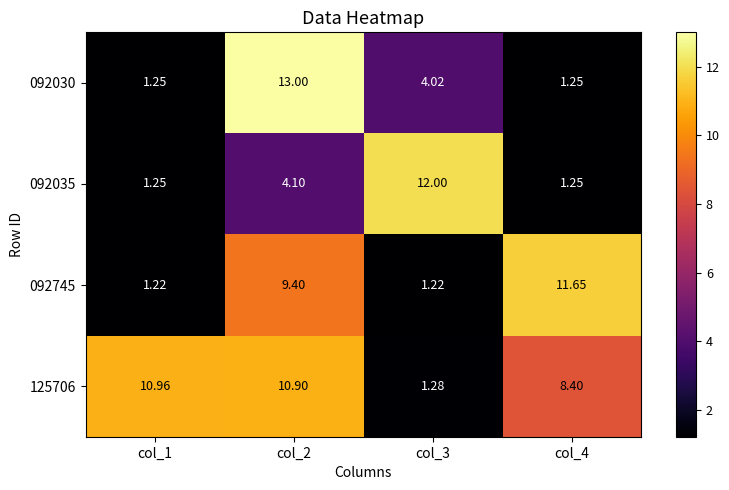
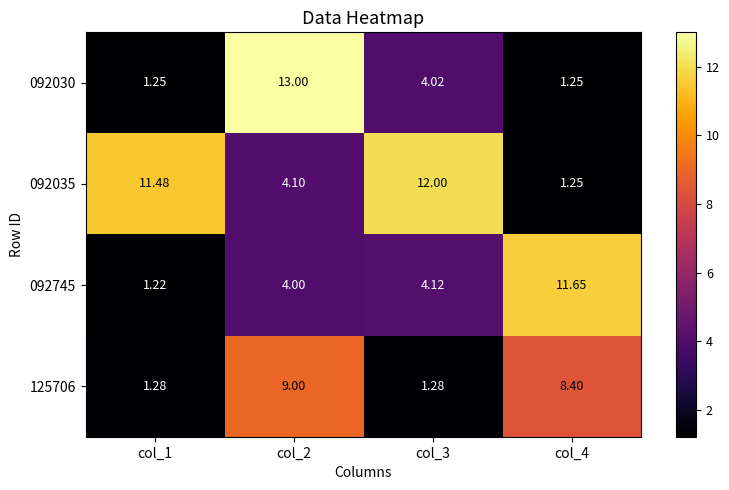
  {
    "092030": {
      "col_1": 1.25,
      "col_2": 13.00,
      "col_3": 4.02,
      "col_4": 1.25
    },
    "092035": {
-     "col_1": 1.25,
+     "col_1": 11.48,
      "col_2": 4.10,
      "col_3": 12.00,
      "col_4": 1.25
    },
    "092745": {
      "col_1": 1.22,
-     "col_2": 9.40,
-     "col_3": 1.22,
+     "col_2": 4.00,
+     "col_3": 4.12,
      "col_4": 11.65
    },
    "125706": {
-     "col_1": 10.96,
-     "col_2": 10.90,
+     "col_1": 1.28,
+     "col_2": 9.00,
      "col_3": 1.28,
      "col_4": 8.40
    }
  }
